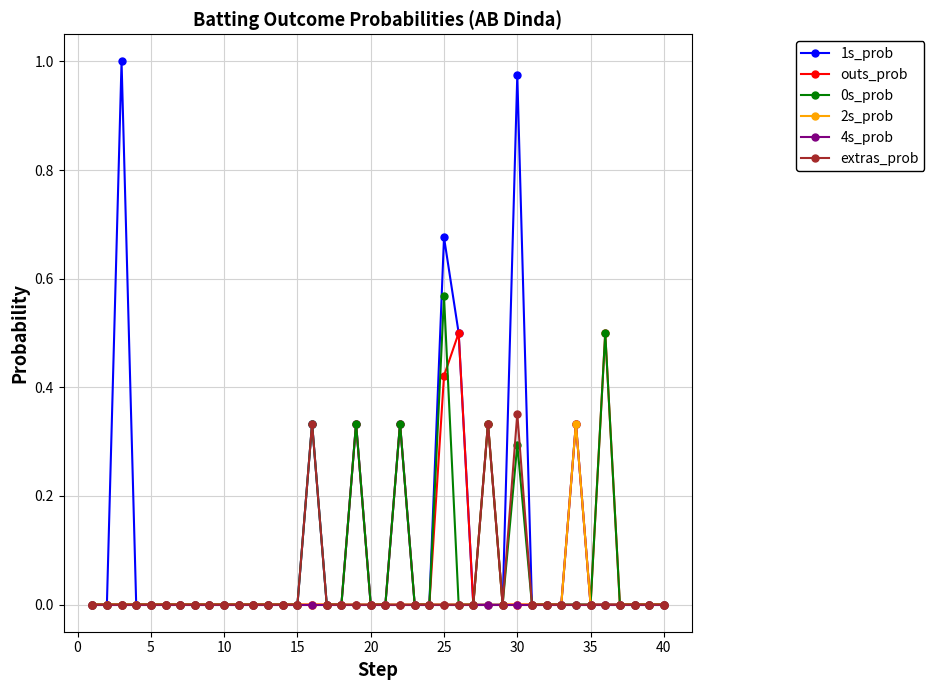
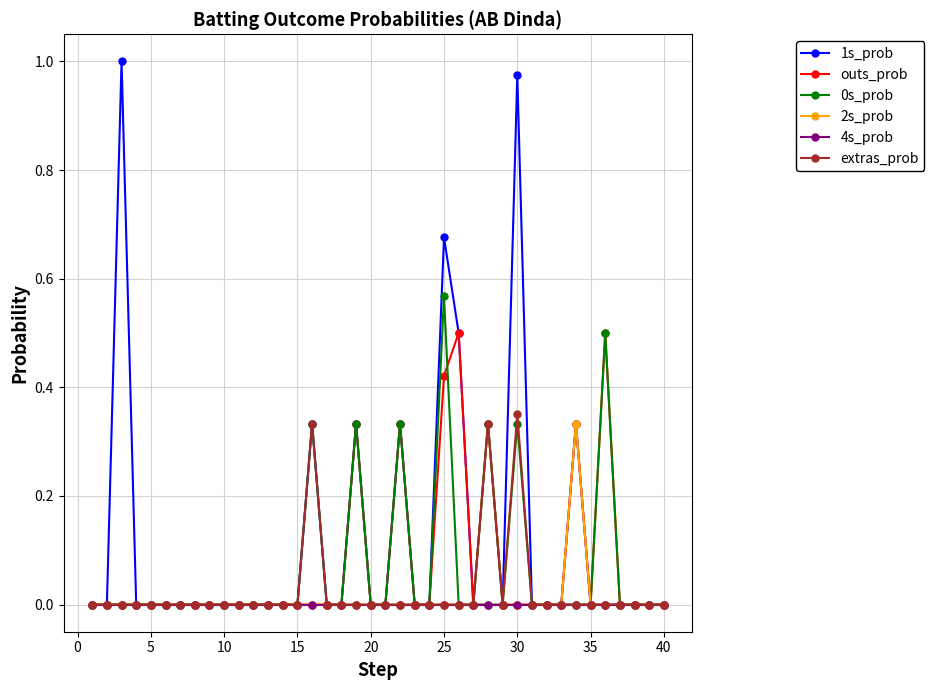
  {
    "1s_prob": {
      "25": 0.68,
      "30": 0.97
    },
    "outs_prob": {
      "25": 0.42
    },
    "0s_prob": {
      "25": 0.57,
-     "30": 0.29
+     "30": 0.33
    },
    "extras_prob": {
      "30": 0.35
    }
  }
